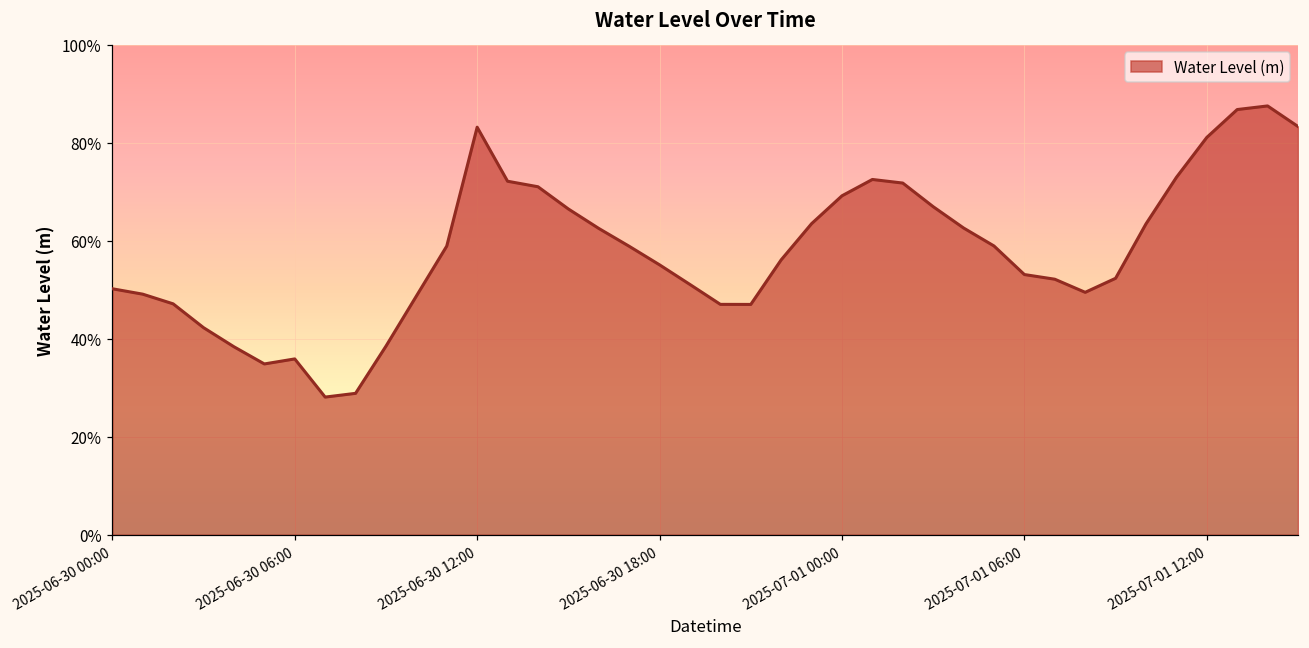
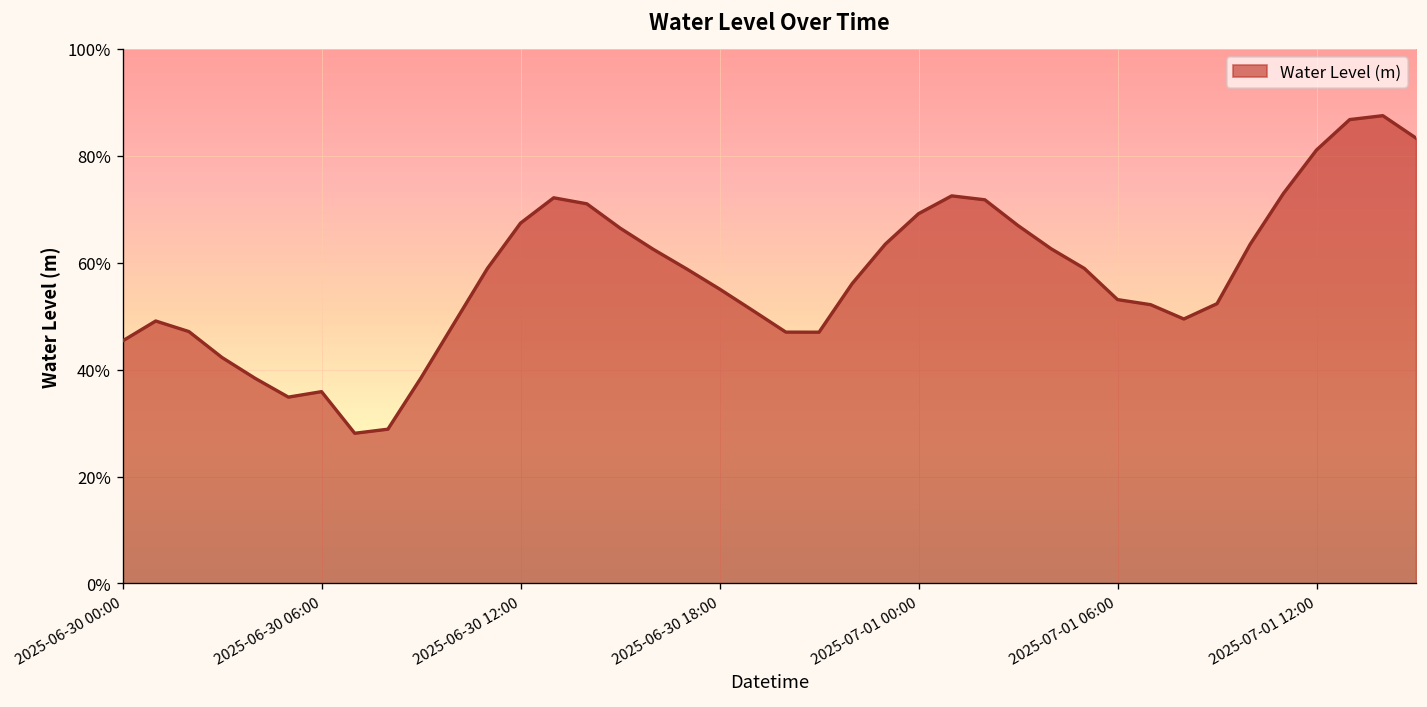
  {
-   "2025-06-30 00:00": "50%",
+   "2025-06-30 00:00": "45%",
    "2025-06-30 06:00": "36%",
-   "2025-06-30 12:00": "83%",
+   "2025-06-30 12:00": "67%",
    "2025-06-30 18:00": "55%",
    "2025-07-01 00:00": "69%",
    "2025-07-01 06:00": "53%",
    "2025-07-01 12:00": "81%"
  }
